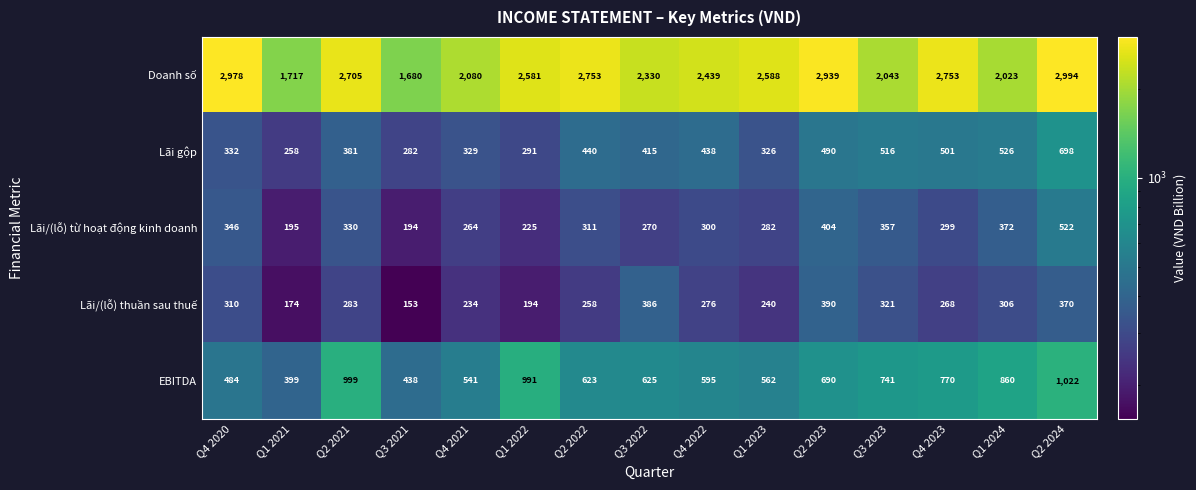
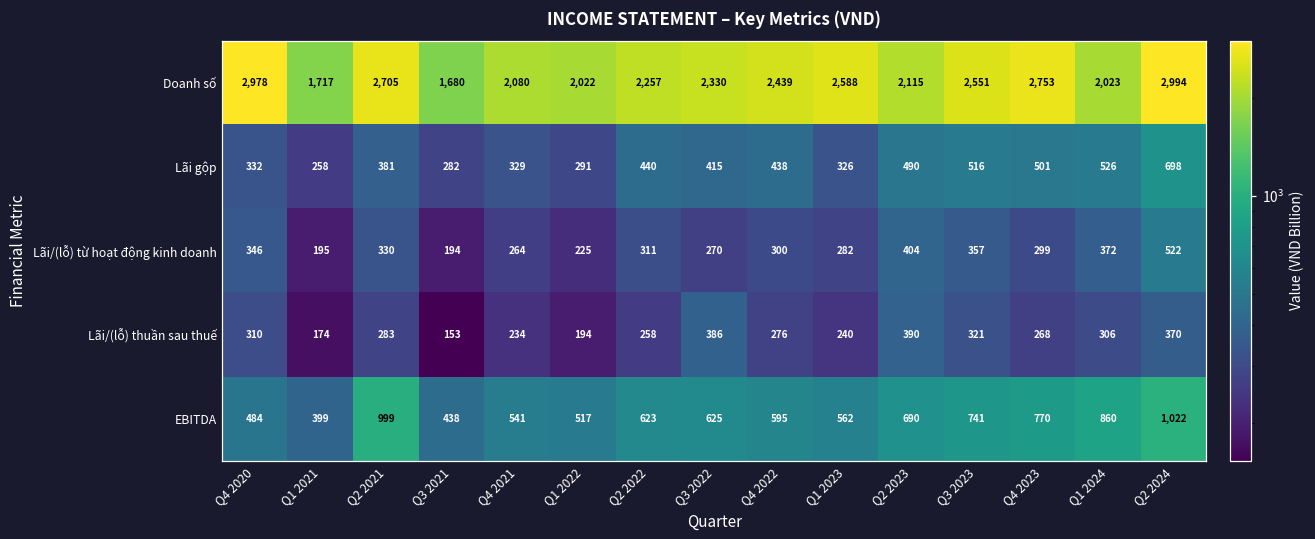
  {
    "Doanh số": {
      "Q4 2020": "2,978",
      "Q1 2021": "1,717",
      "Q2 2021": "2,705",
      "Q3 2021": "1,680",
      "Q4 2021": "2,080",
-     "Q1 2022": "2,581",
-     "Q2 2022": "2,753",
+     "Q1 2022": "2,022",
+     "Q2 2022": "2,257",
      "Q3 2022": "2,330",
      "Q4 2022": "2,439",
      "Q1 2023": "2,588",
-     "Q2 2023": "2,939",
-     "Q3 2023": "2,043",
+     "Q2 2023": "2,115",
+     "Q3 2023": "2,551",
      "Q4 2023": "2,753",
      "Q1 2024": "2,023",
      "Q2 2024": "2,994"
    },
    "Lãi gộp": {
      "Q4 2020": "332",
      "Q1 2021": "258",
      "Q2 2021": "381",
      "Q3 2021": "282",
      "Q4 2021": "329",
      "Q1 2022": "291",
      "Q2 2022": "440",
      "Q3 2022": "415",
      "Q4 2022": "438",
      "Q1 2023": "326",
      "Q2 2023": "490",
      "Q3 2023": "516",
      "Q4 2023": "501",
      "Q1 2024": "526",
      "Q2 2024": "698"
    },
    "Lãi/(lỗ) từ hoạt động kinh doanh": {
      "Q4 2020": "346",
      "Q1 2021": "195",
      "Q2 2021": "330",
      "Q3 2021": "194",
      "Q4 2021": "264",
      "Q1 2022": "225",
      "Q2 2022": "311",
      "Q3 2022": "270",
      "Q4 2022": "300",
      "Q1 2023": "282",
      "Q2 2023": "404",
      "Q3 2023": "357",
      "Q4 2023": "299",
      "Q1 2024": "372",
      "Q2 2024": "522"
    },
    "Lãi/(lỗ) thuần sau thuế": {
      "Q4 2020": "310",
      "Q1 2021": "174",
      "Q2 2021": "283",
      "Q3 2021": "153",
      "Q4 2021": "234",
      "Q1 2022": "194",
      "Q2 2022": "258",
      "Q3 2022": "386",
      "Q4 2022": "276",
      "Q1 2023": "240",
      "Q2 2023": "390",
      "Q3 2023": "321",
      "Q4 2023": "268",
      "Q1 2024": "306",
      "Q2 2024": "370"
    },
    "EBITDA": {
      "Q4 2020": "484",
      "Q1 2021": "399",
      "Q2 2021": "999",
      "Q3 2021": "438",
      "Q4 2021": "541",
-     "Q1 2022": "991",
+     "Q1 2022": "517",
      "Q2 2022": "623",
      "Q3 2022": "625",
      "Q4 2022": "595",
      "Q1 2023": "562",
      "Q2 2023": "690",
      "Q3 2023": "741",
      "Q4 2023": "770",
      "Q1 2024": "860",
      "Q2 2024": "1,022"
    }
  }
